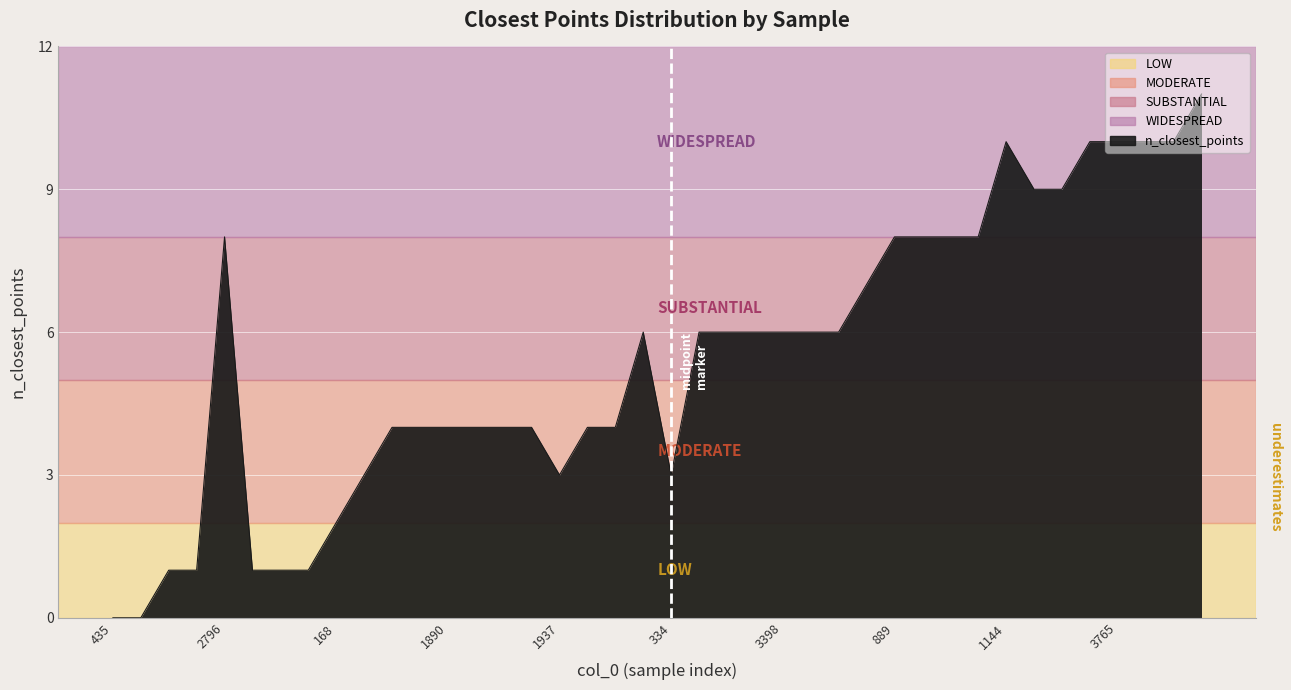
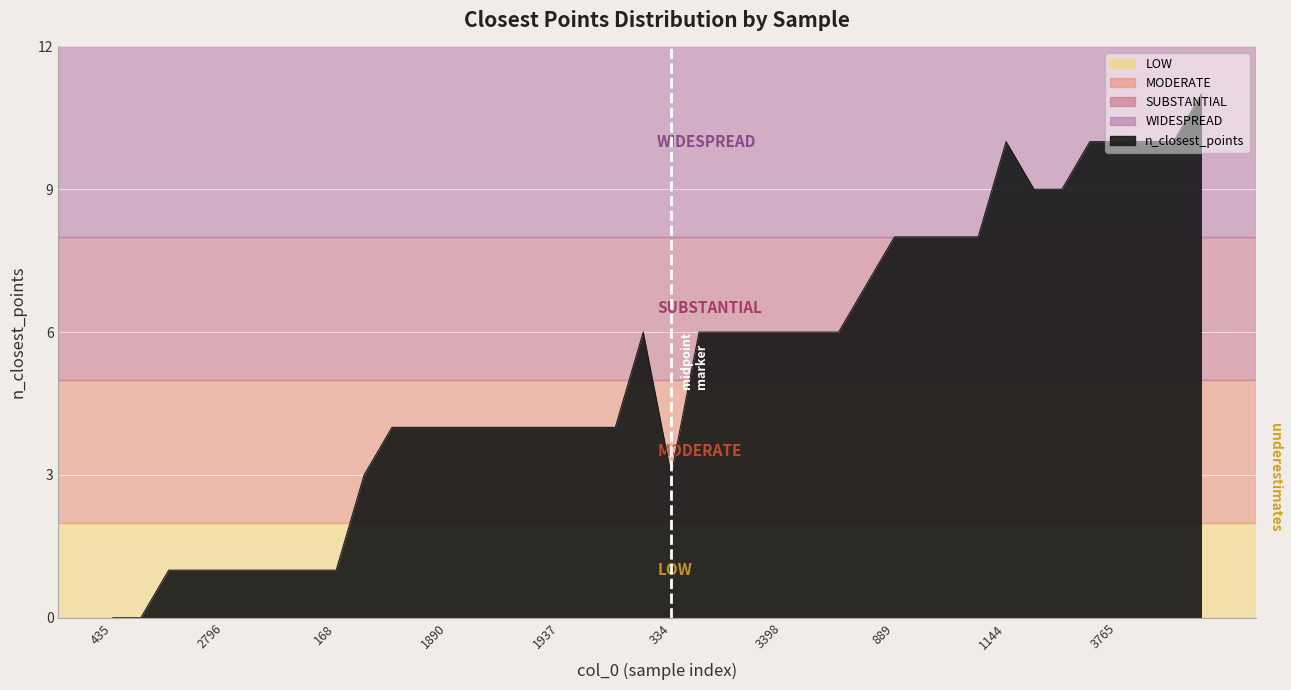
  {
    "435": 0,
-   "2796": 8,
-   "168": 2,
+   "2796": 1,
+   "168": 1,
    "1890": 4,
-   "1937": 3,
+   "1937": 4,
    "334": 3,
    "3398": 6,
    "889": 8,
    "1144": 10
  }
